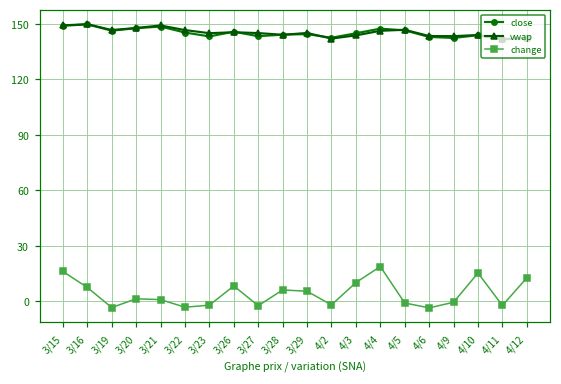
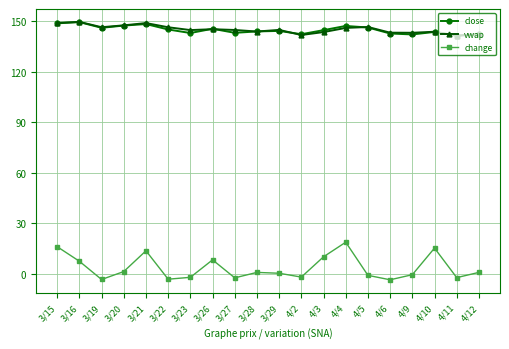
  {
    "change": {
      "3/15": 16,
      "3/16": 7,
      "3/19": -3,
      "3/20": 1,
-     "3/21": 1,
+     "3/21": 14,
      "3/22": -3,
      "3/23": -2,
      "3/26": 8,
      "3/27": -2,
-     "3/28": 6,
-     "3/29": 5,
+     "3/28": 1,
+     "3/29": 0,
      "4/2": -2,
      "4/3": 10,
      "4/4": 19,
      "4/5": -1,
      "4/6": -4,
      "4/9": -1,
      "4/10": 15,
      "4/11": -2,
-     "4/12": 13
+     "4/12": 1
    }
  }
